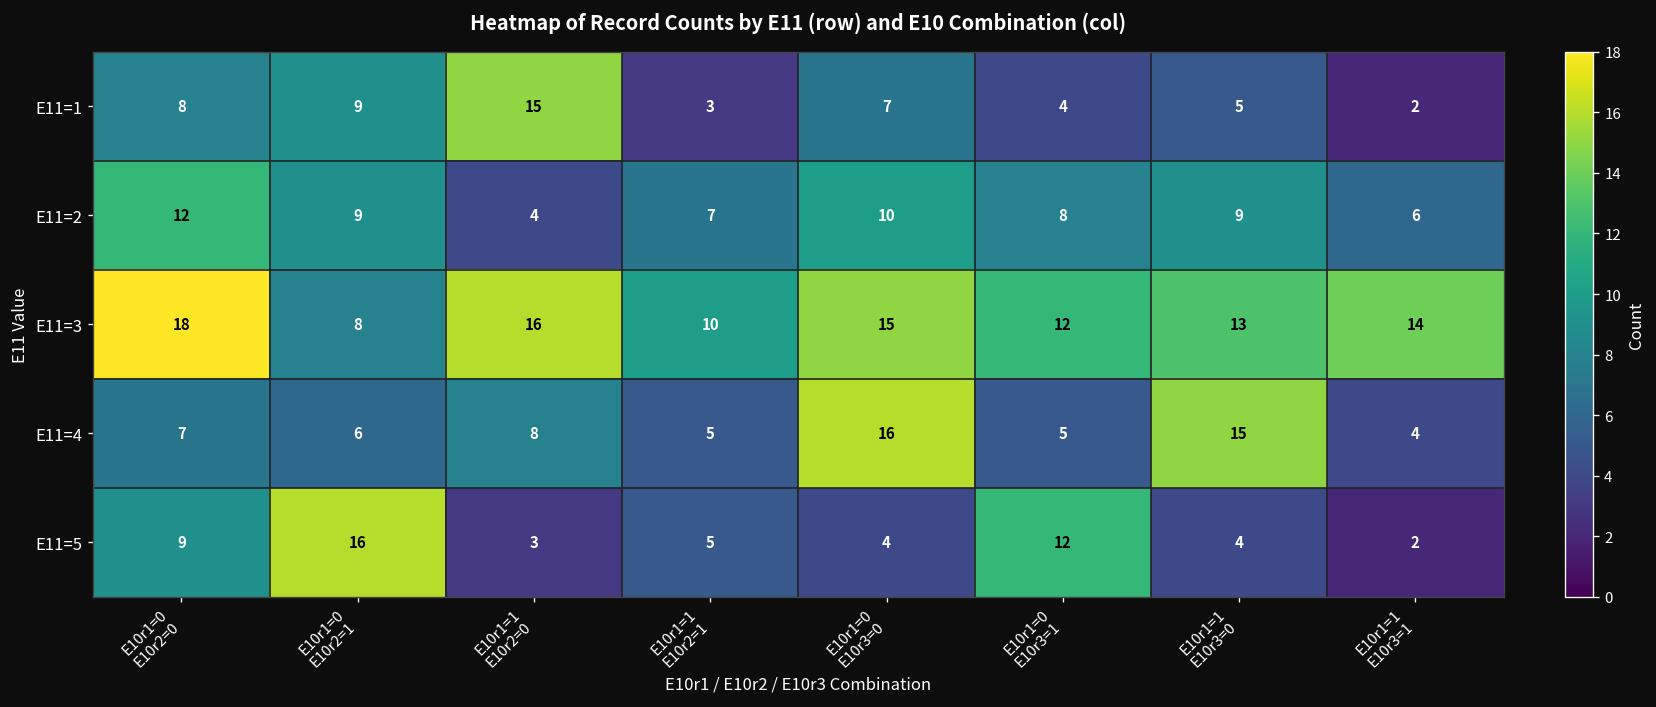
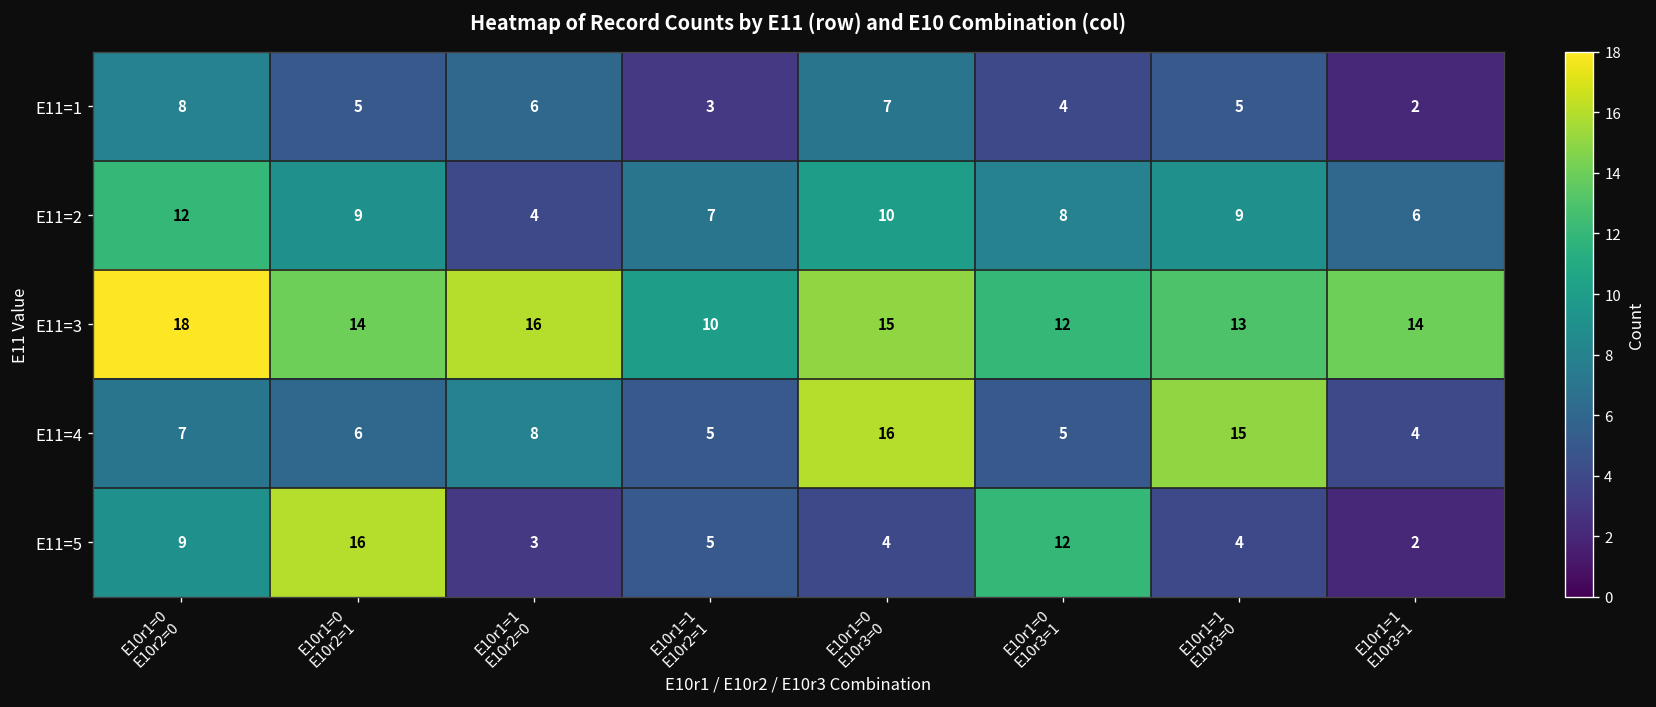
  {
    "E11=1": {
      "E10r1=0 E10r2=0": 8,
-     "E10r1=0 E10r2=1": 9,
-     "E10r1=1 E10r2=0": 15,
+     "E10r1=0 E10r2=1": 5,
+     "E10r1=1 E10r2=0": 6,
      "E10r1=1 E10r2=1": 3,
      "E10r1=0 E10r3=0": 7,
      "E10r1=0 E10r3=1": 4,
      "E10r1=1 E10r3=0": 5,
      "E10r1=1 E10r3=1": 2
    },
    "E11=2": {
      "E10r1=0 E10r2=0": 12,
      "E10r1=0 E10r2=1": 9,
      "E10r1=1 E10r2=0": 4,
      "E10r1=1 E10r2=1": 7,
      "E10r1=0 E10r3=0": 10,
      "E10r1=0 E10r3=1": 8,
      "E10r1=1 E10r3=0": 9,
      "E10r1=1 E10r3=1": 6
    },
    "E11=3": {
      "E10r1=0 E10r2=0": 18,
-     "E10r1=0 E10r2=1": 8,
+     "E10r1=0 E10r2=1": 14,
      "E10r1=1 E10r2=0": 16,
      "E10r1=1 E10r2=1": 10,
      "E10r1=0 E10r3=0": 15,
      "E10r1=0 E10r3=1": 12,
      "E10r1=1 E10r3=0": 13,
      "E10r1=1 E10r3=1": 14
    },
    "E11=4": {
      "E10r1=0 E10r2=0": 7,
      "E10r1=0 E10r2=1": 6,
      "E10r1=1 E10r2=0": 8,
      "E10r1=1 E10r2=1": 5,
      "E10r1=0 E10r3=0": 16,
      "E10r1=0 E10r3=1": 5,
      "E10r1=1 E10r3=0": 15,
      "E10r1=1 E10r3=1": 4
    },
    "E11=5": {
      "E10r1=0 E10r2=0": 9,
      "E10r1=0 E10r2=1": 16,
      "E10r1=1 E10r2=0": 3,
      "E10r1=1 E10r2=1": 5,
      "E10r1=0 E10r3=0": 4,
      "E10r1=0 E10r3=1": 12,
      "E10r1=1 E10r3=0": 4,
      "E10r1=1 E10r3=1": 2
    }
  }
